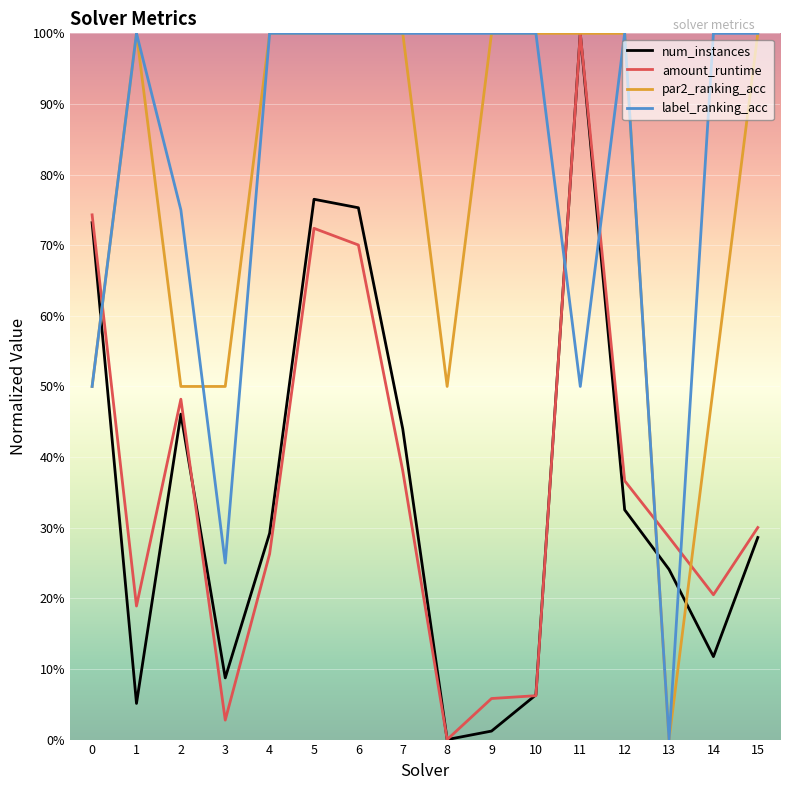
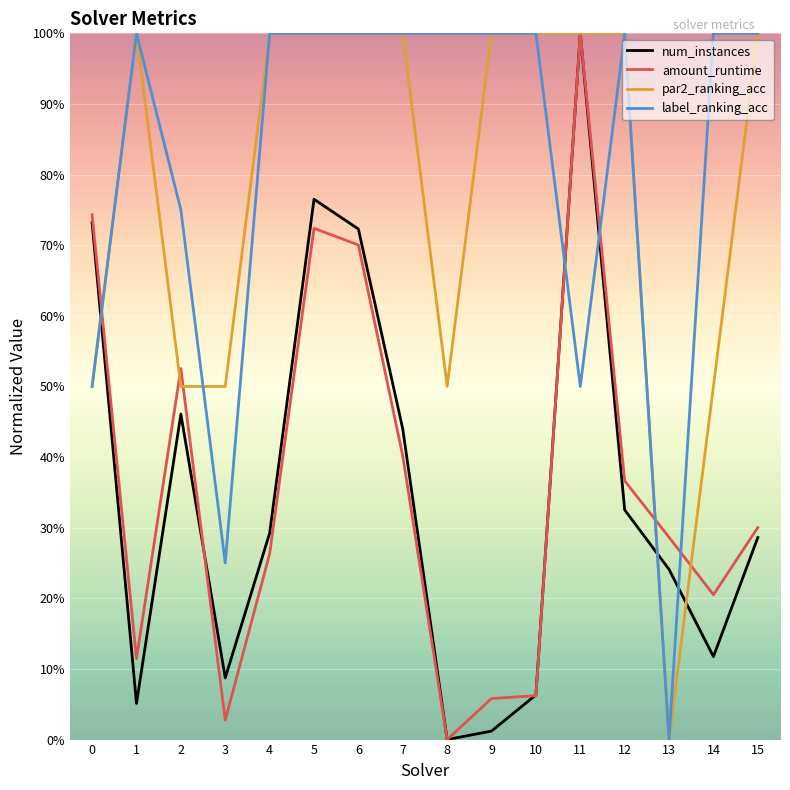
  {
    "num_instances": {
      "0": "73%",
      "1": "5%",
      "2": "46%",
      "3": "9%",
      "4": "29%",
      "5": "77%",
-     "6": "75%",
+     "6": "72%",
      "7": "44%",
      "9": "1%",
      "12": "33%",
      "13": "24%",
      "14": "12%",
      "15": "29%"
    },
    "amount_runtime": {
      "0": "74%",
-     "1": "19%",
-     "2": "48%",
+     "1": "11%",
+     "2": "53%",
      "3": "3%",
      "4": "26%",
      "5": "72%",
      "6": "70%",
-     "7": "38%",
+     "7": "40%",
      "9": "6%",
      "12": "37%",
      "13": "29%",
      "14": "21%",
      "15": "30%"
    },
    "par2_ranking_acc": {
      "2": "50%",
      "3": "50%",
      "8": "50%",
      "14": "50%"
    },
    "label_ranking_acc": {
      "2": "75%",
      "3": "25%",
      "8": "100%",
      "11": "50%",
      "14": "100%"
    }
  }
